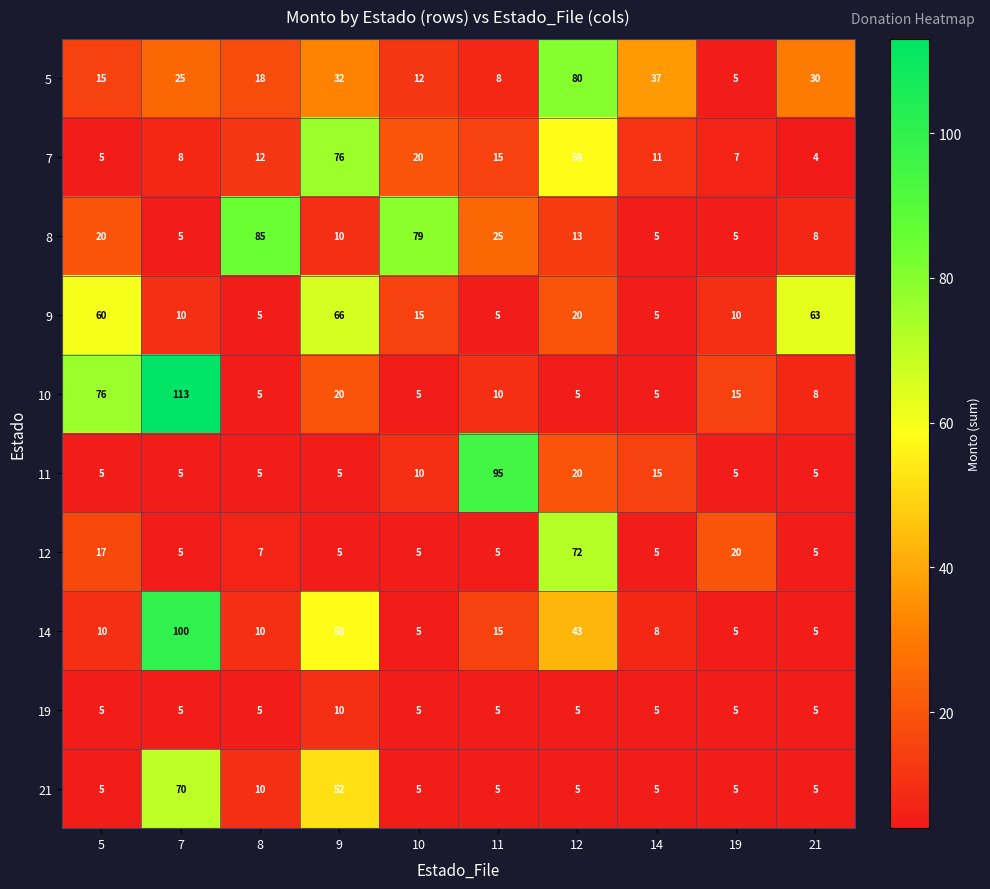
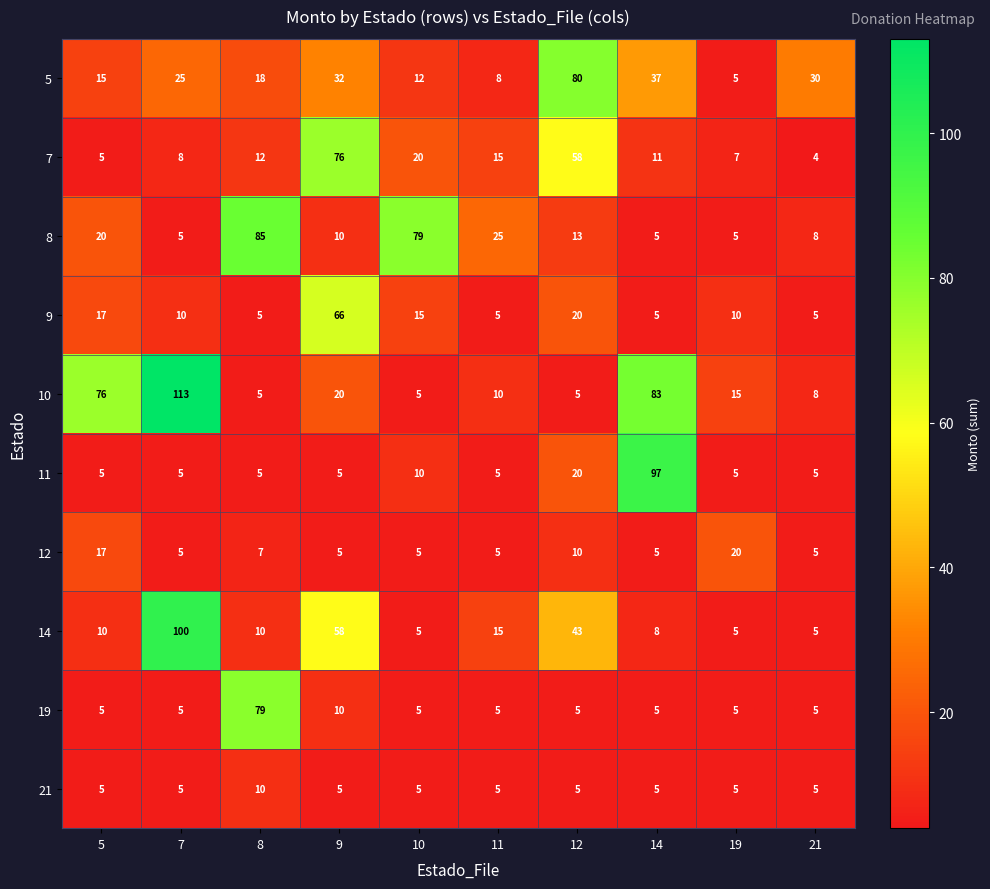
  {
    "5": {
      "5": 15,
      "7": 25,
      "8": 18,
      "9": 32,
      "10": 12,
      "11": 8,
      "12": 80,
      "14": 37,
      "19": 5,
      "21": 30
    },
    "7": {
      "5": 5,
      "7": 8,
      "8": 12,
      "9": 76,
      "10": 20,
      "11": 15,
      "12": 58,
      "14": 11,
      "19": 7,
      "21": 4
    },
    "8": {
      "5": 20,
      "7": 5,
      "8": 85,
      "9": 10,
      "10": 79,
      "11": 25,
      "12": 13,
      "14": 5,
      "19": 5,
      "21": 8
    },
    "9": {
-     "5": 60,
+     "5": 17,
      "7": 10,
      "8": 5,
      "9": 66,
      "10": 15,
      "11": 5,
      "12": 20,
      "14": 5,
      "19": 10,
-     "21": 63
+     "21": 5
    },
    "10": {
      "5": 76,
      "7": 113,
      "8": 5,
      "9": 20,
      "10": 5,
      "11": 10,
      "12": 5,
-     "14": 5,
+     "14": 83,
      "19": 15,
      "21": 8
    },
    "11": {
      "5": 5,
      "7": 5,
      "8": 5,
      "9": 5,
      "10": 10,
-     "11": 95,
+     "11": 5,
      "12": 20,
-     "14": 15,
+     "14": 97,
      "19": 5,
      "21": 5
    },
    "12": {
      "5": 17,
      "7": 5,
      "8": 7,
      "9": 5,
      "10": 5,
      "11": 5,
-     "12": 72,
+     "12": 10,
      "14": 5,
      "19": 20,
      "21": 5
    },
    "14": {
      "5": 10,
      "7": 100,
      "8": 10,
      "9": 58,
      "10": 5,
      "11": 15,
      "12": 43,
      "14": 8,
      "19": 5,
      "21": 5
    },
    "19": {
      "5": 5,
      "7": 5,
-     "8": 5,
+     "8": 79,
      "9": 10,
      "10": 5,
      "11": 5,
      "12": 5,
      "14": 5,
      "19": 5,
      "21": 5
    },
    "21": {
      "5": 5,
-     "7": 70,
+     "7": 5,
      "8": 10,
-     "9": 52,
+     "9": 5,
      "10": 5,
      "11": 5,
      "12": 5,
      "14": 5,
      "19": 5,
      "21": 5
    }
  }
